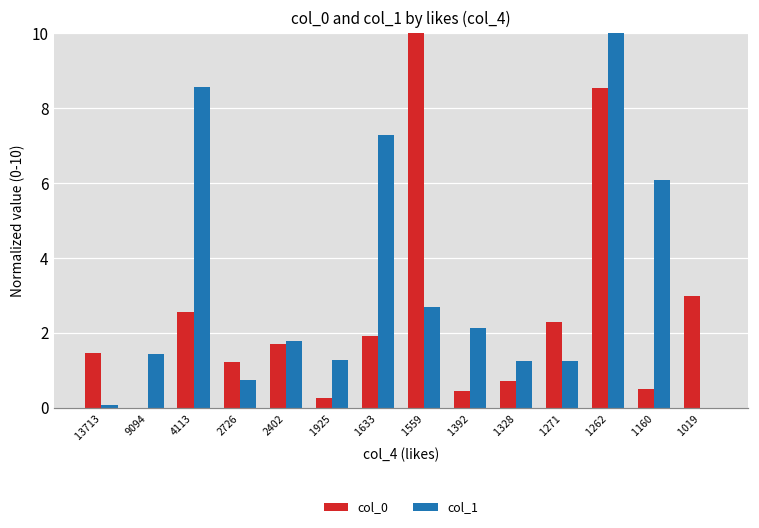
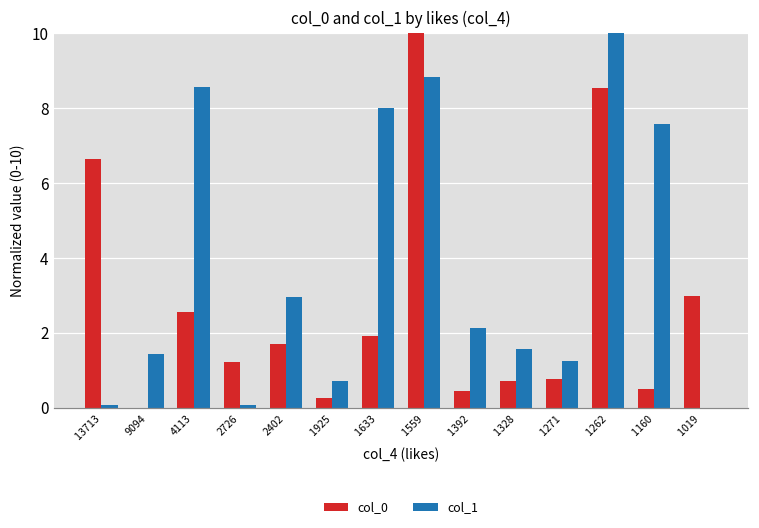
  {
    "col_0": {
-     "13713": 1.5,
+     "13713": 6.6,
      "9094": 0.0,
      "4113": 2.6,
      "2726": 1.2,
      "2402": 1.7,
      "1925": 0.3,
      "1633": 1.9,
      "1559": 10.0,
      "1392": 0.4,
      "1328": 0.7,
-     "1271": 2.3,
+     "1271": 0.8,
      "1262": 8.5,
      "1160": 0.5,
      "1019": 3.0
    },
    "col_1": {
      "9094": 1.4,
      "4113": 8.6,
-     "2726": 0.7,
-     "2402": 1.8,
-     "1925": 1.3,
-     "1633": 7.3,
-     "1559": 2.7,
+     "2726": 0.1,
+     "2402": 2.9,
+     "1925": 0.7,
+     "1633": 8.0,
+     "1559": 8.8,
      "1392": 2.1,
-     "1328": 1.2,
+     "1328": 1.6,
      "1271": 1.2,
      "1262": 10.0,
-     "1160": 6.1,
+     "1160": 7.6,
      "1019": 0.0
    }
  }
